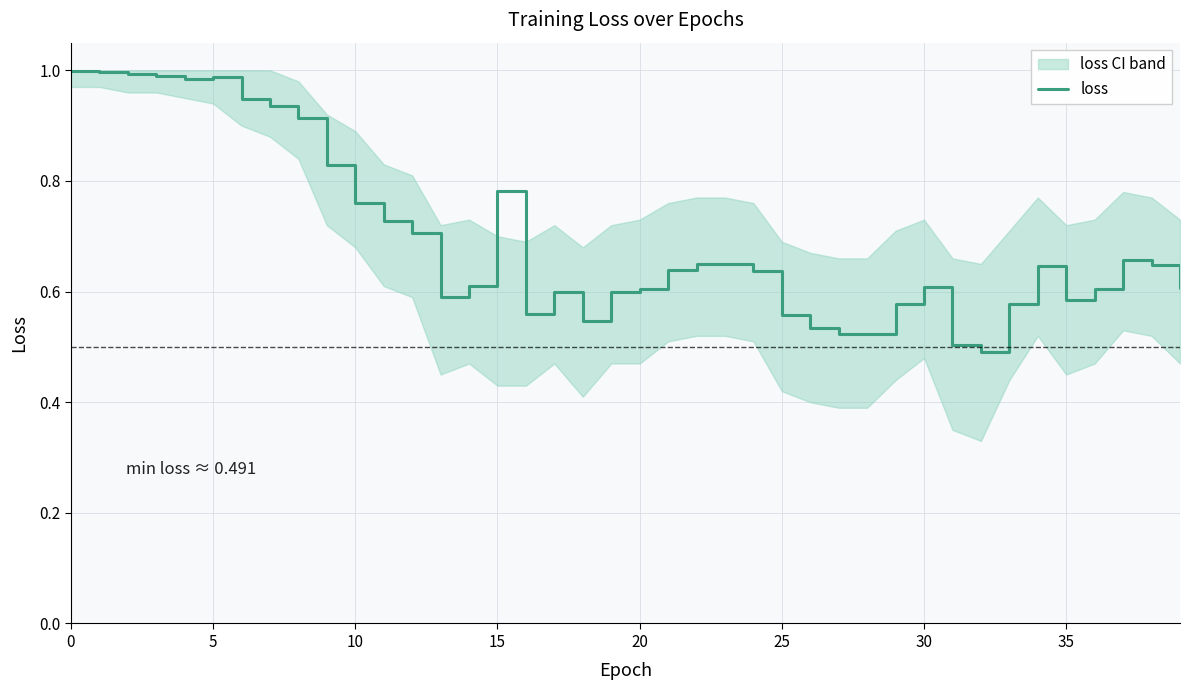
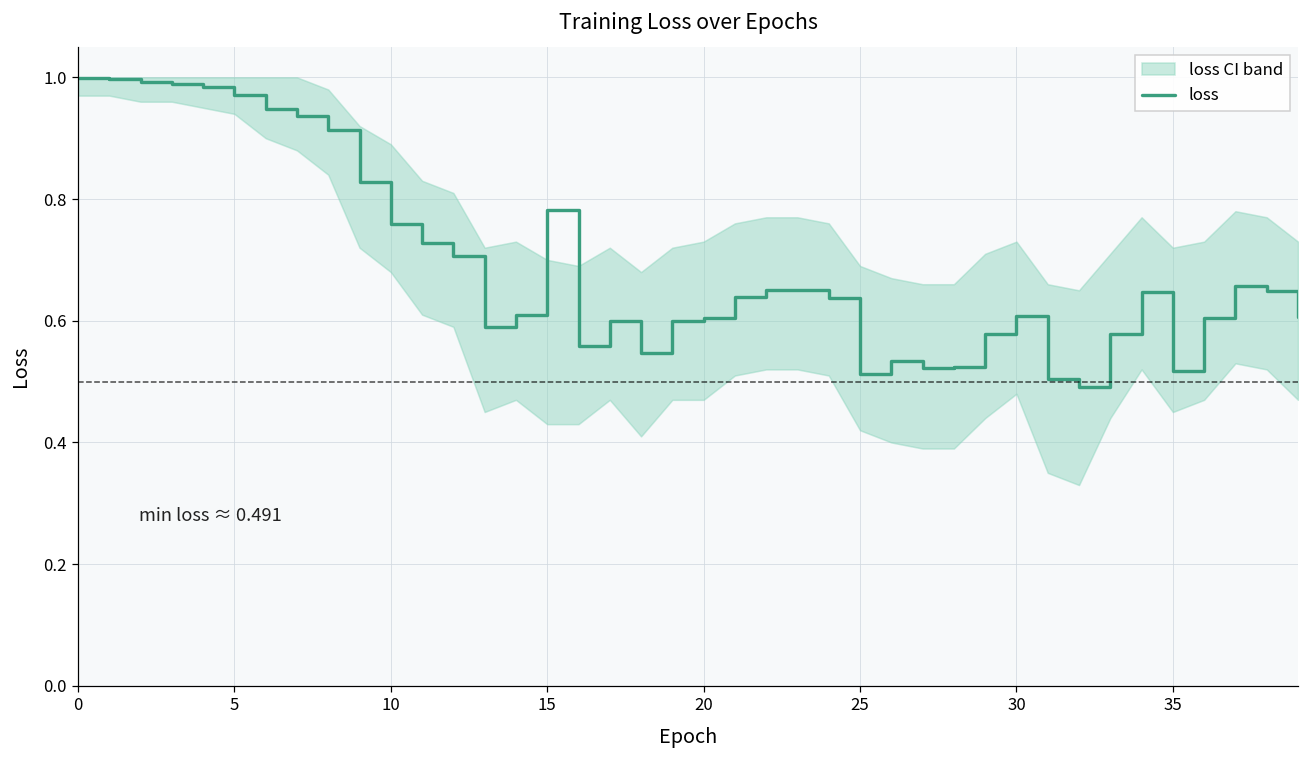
  {
    "loss": {
-     "5": 0.99,
+     "5": 0.97,
      "10": 0.76,
      "15": 0.78,
      "20": 0.60,
-     "25": 0.56,
+     "25": 0.51,
      "30": 0.61,
-     "35": 0.58
+     "35": 0.52
    }
  }
